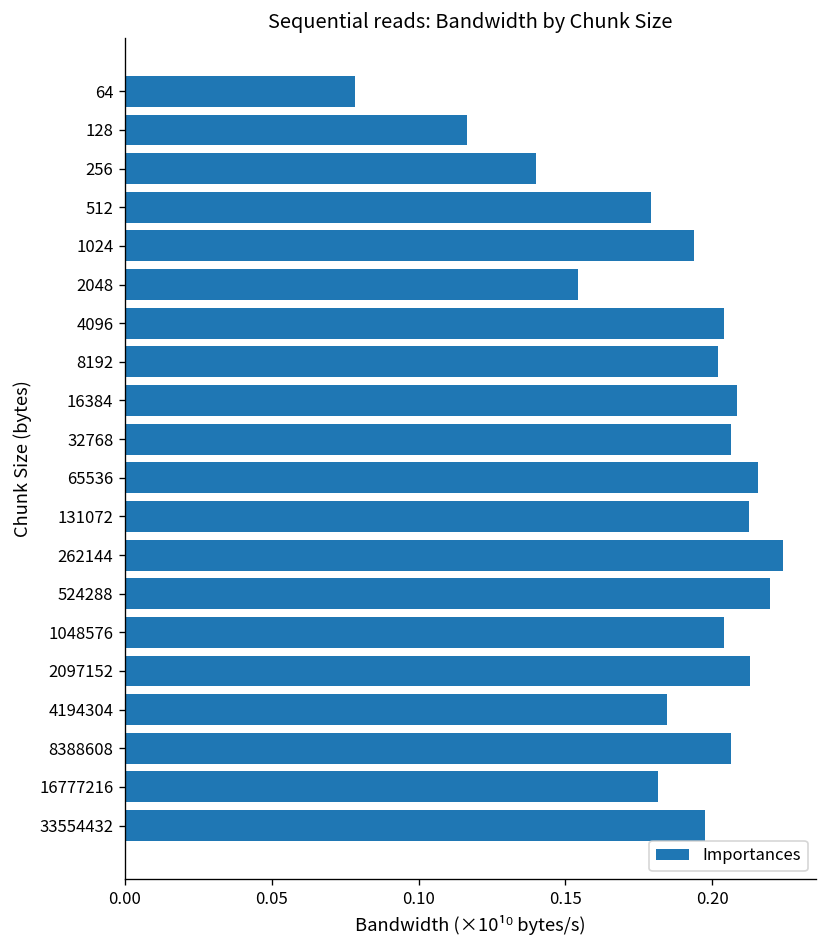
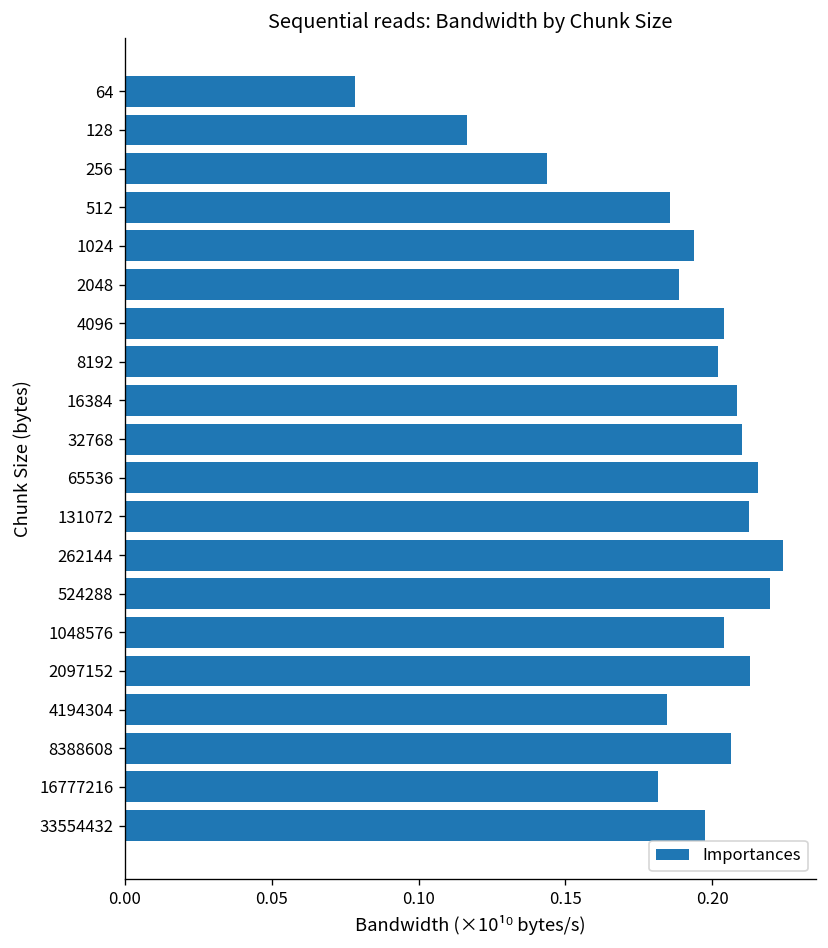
  {
    "64": 0.078,
    "128": 0.116,
-   "256": 0.140,
-   "512": 0.179,
+   "256": 0.144,
+   "512": 0.186,
    "1024": 0.194,
-   "2048": 0.154,
+   "2048": 0.189,
    "4096": 0.204,
    "8192": 0.202,
    "16384": 0.209,
-   "32768": 0.206,
+   "32768": 0.210,
    "65536": 0.216,
    "131072": 0.213,
    "262144": 0.224,
    "524288": 0.220,
    "1048576": 0.204,
    "2097152": 0.213,
    "4194304": 0.185,
    "8388608": 0.206,
    "16777216": 0.182,
    "33554432": 0.197
  }
